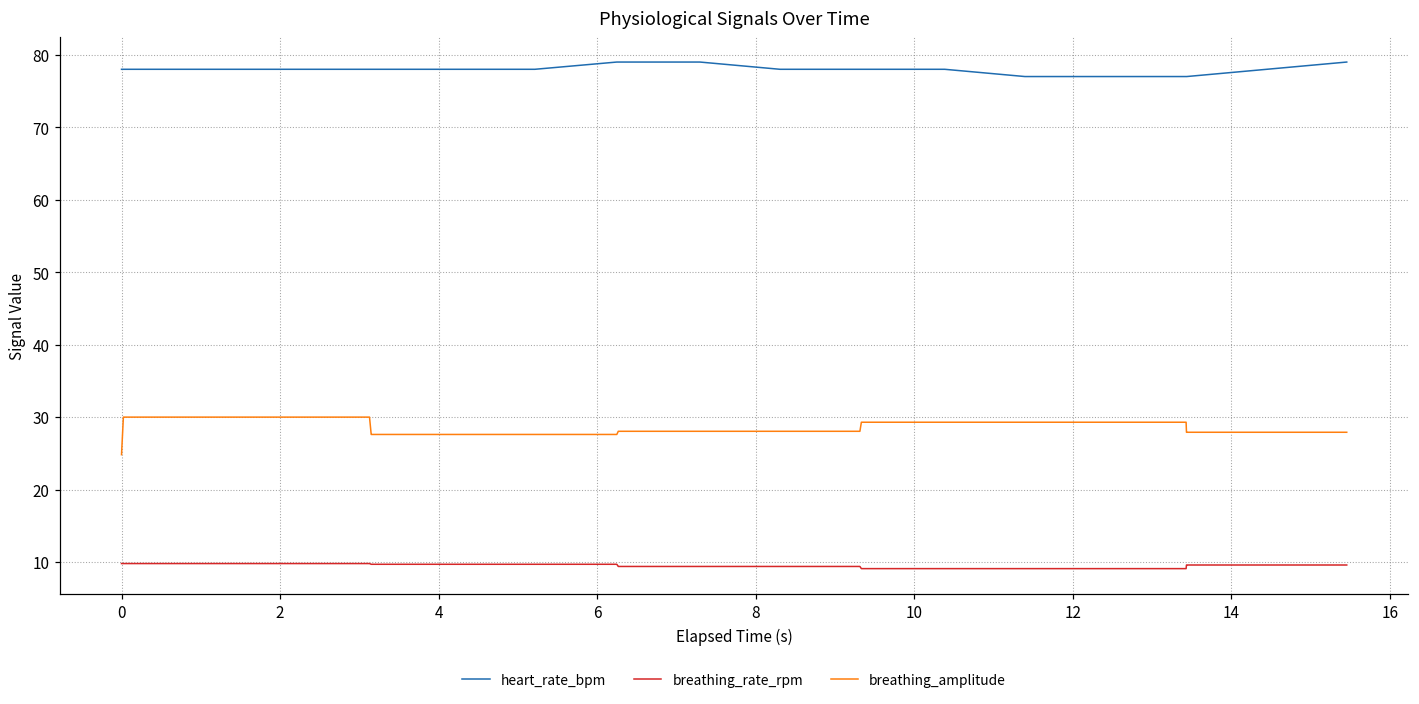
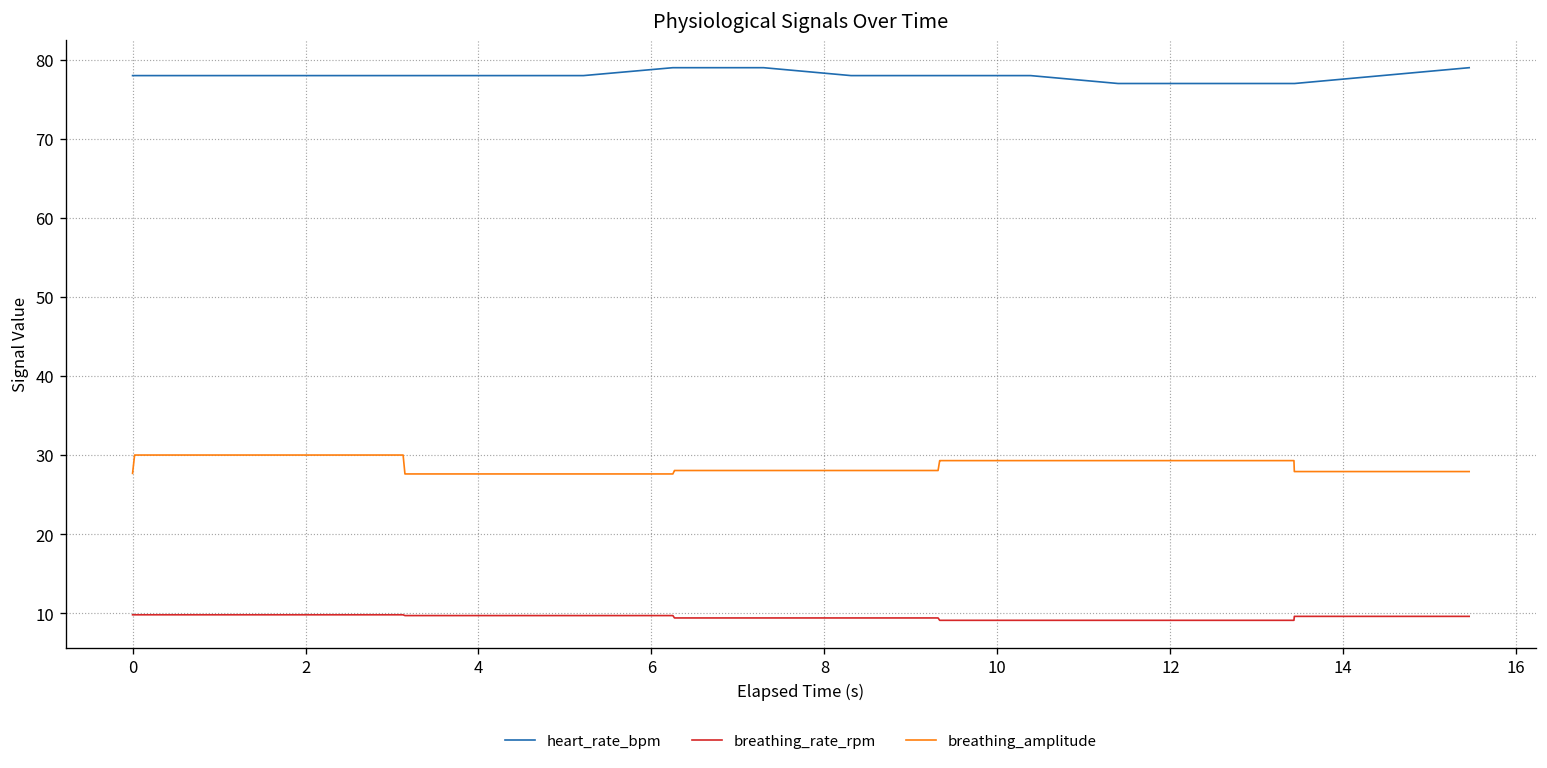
  {
    "heart_rate_bpm": {
      "0": 78
    },
    "breathing_rate_rpm": {
      "0": 10
    },
    "breathing_amplitude": {
-     "0": 25
+     "0": 28
    }
  }
